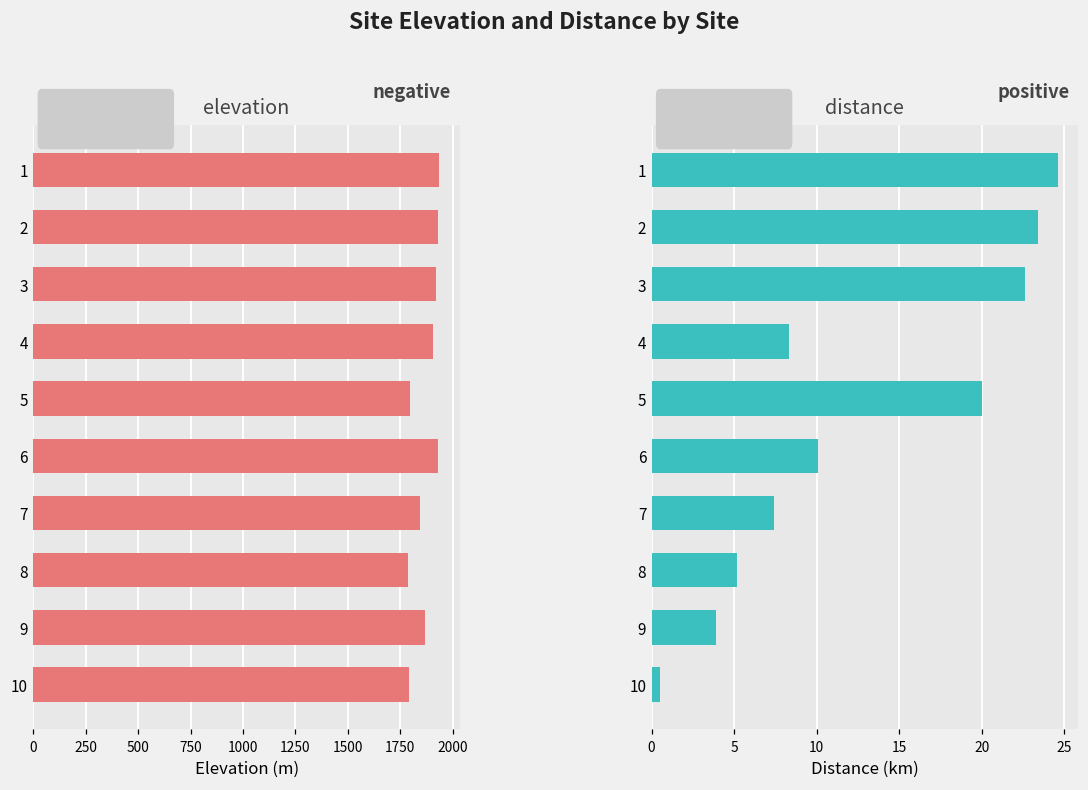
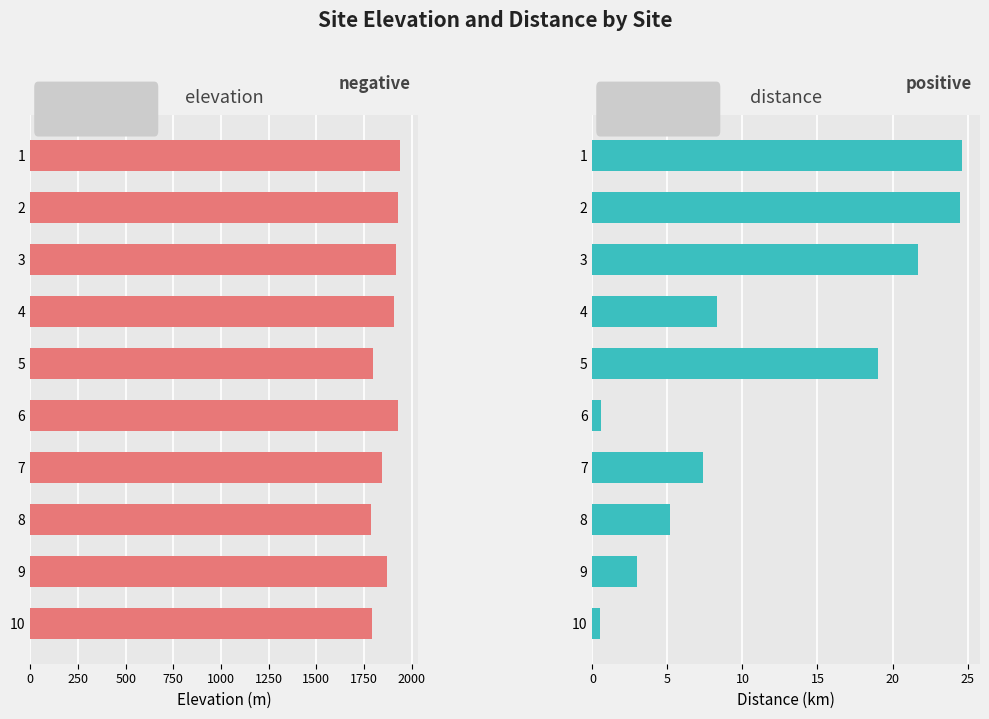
  {
    "elevation": {
      "1": 1940,
      "2": 1930,
      "3": 1920,
      "4": 1910,
      "5": 1800,
      "6": 1930,
      "7": 1840,
      "8": 1790,
      "9": 1870,
      "10": 1790
    },
    "distance": {
      "1": 24.6,
-     "2": 23.4,
-     "3": 22.6,
+     "2": 24.5,
+     "3": 21.7,
      "4": 8.3,
-     "5": 20,
-     "6": 10.1,
+     "5": 19,
+     "6": 0.6,
      "7": 7.4,
      "8": 5.2,
-     "9": 3.9,
+     "9": 3.0,
      "10": 0.5
    }
  }
